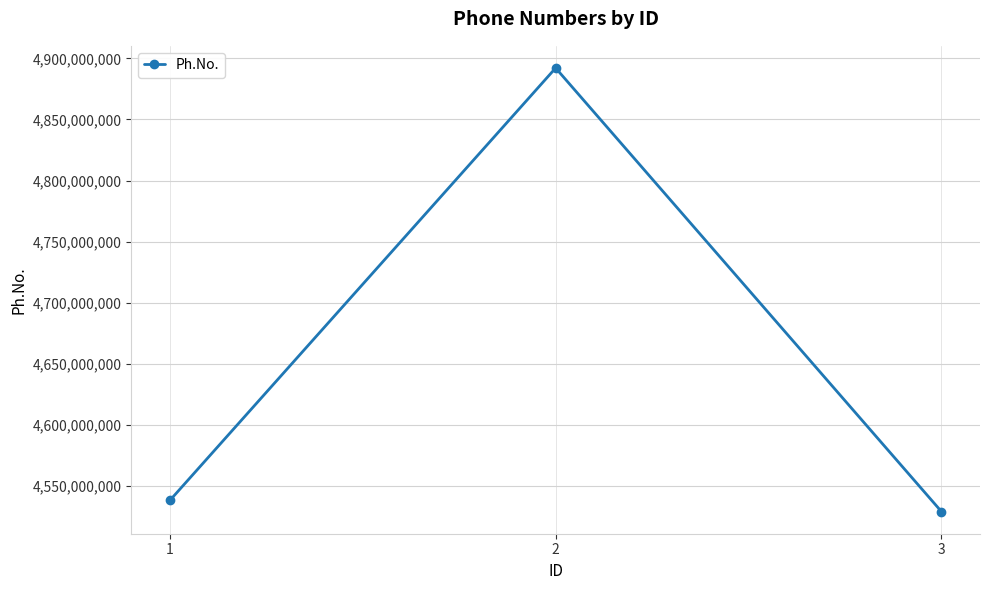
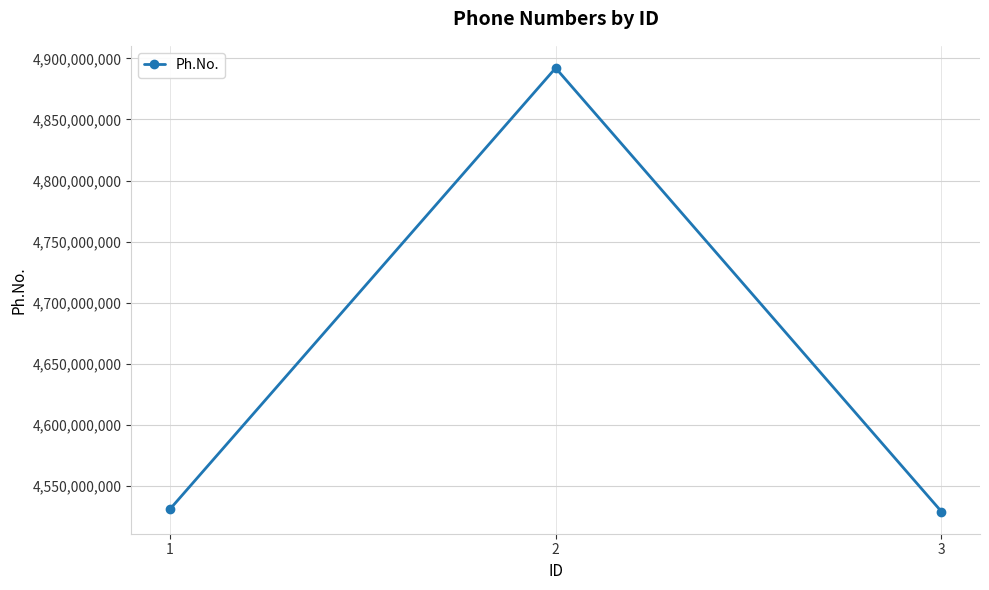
  {
-   "1": "4,538,000,000",
+   "1": "4,531,000,000",
    "2": "4,892,000,000",
    "3": "4,529,000,000"
  }
